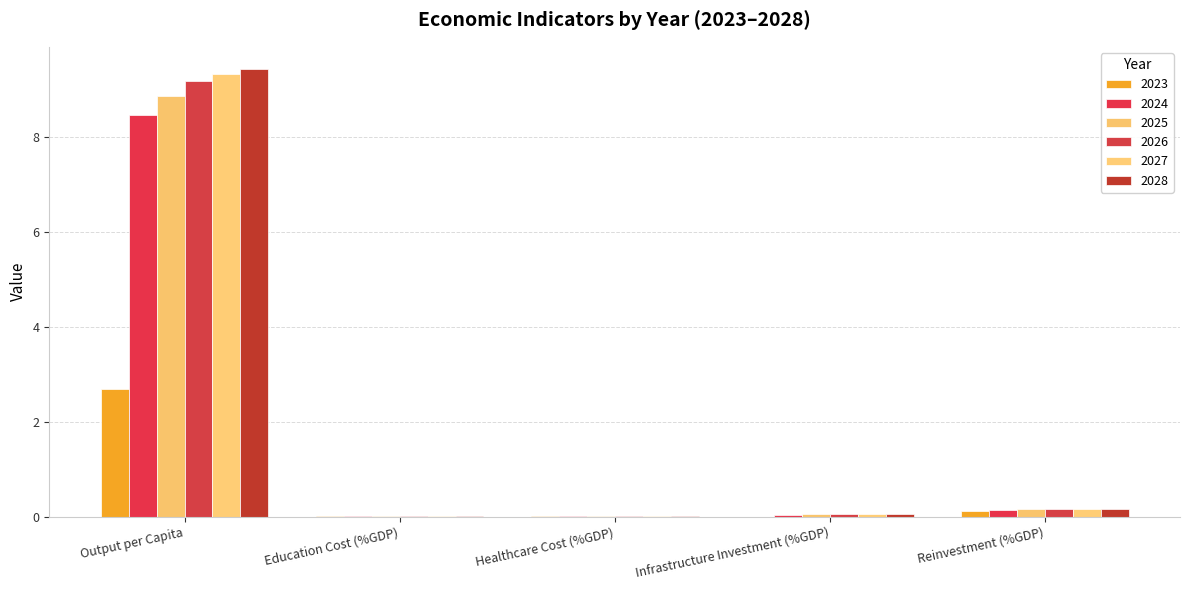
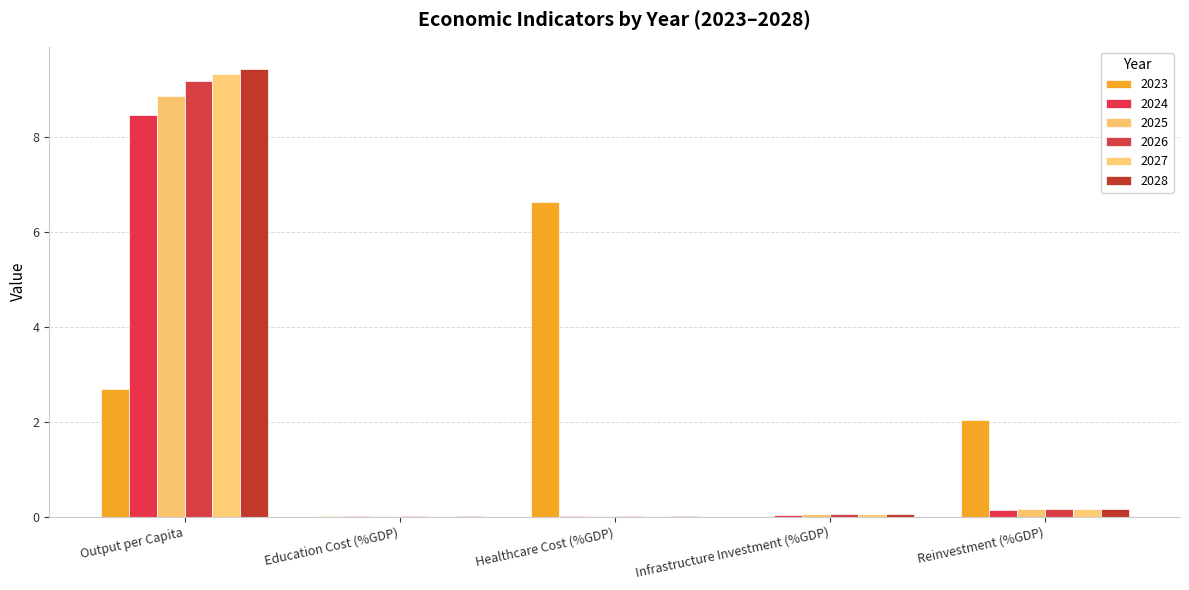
  {
    "2023": {
      "Output per Capita": 2.7,
-     "Healthcare Cost (%GDP)": 0.0,
-     "Reinvestment (%GDP)": 0.1
+     "Healthcare Cost (%GDP)": 6.6,
+     "Reinvestment (%GDP)": 2.0
    }
  }
